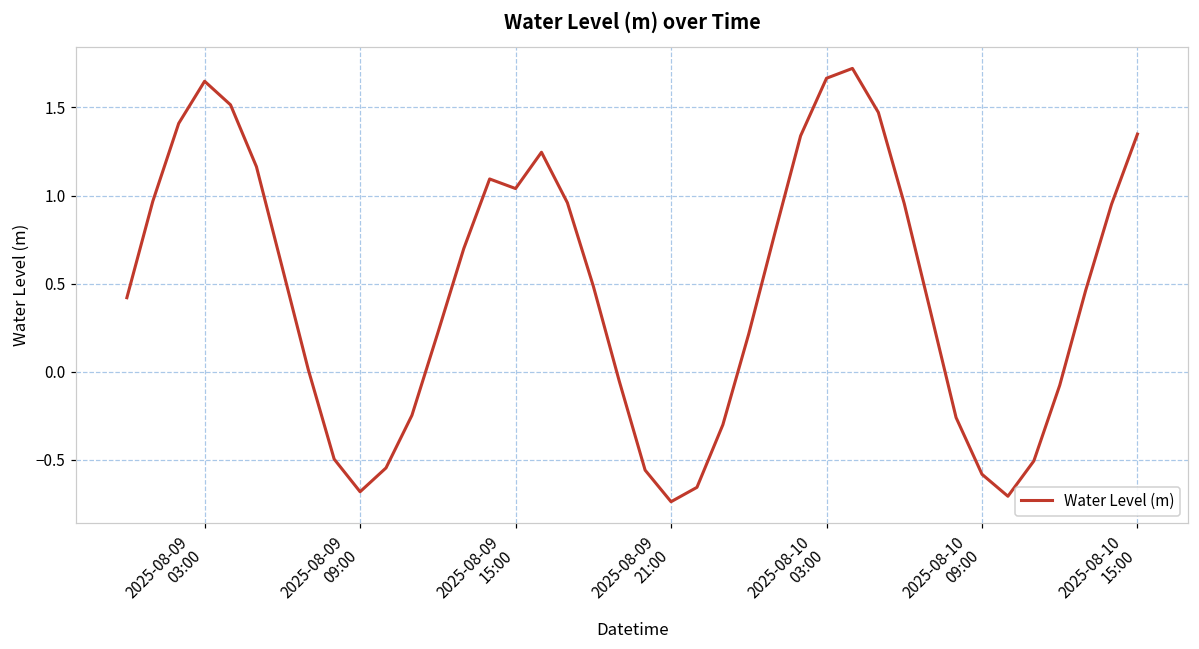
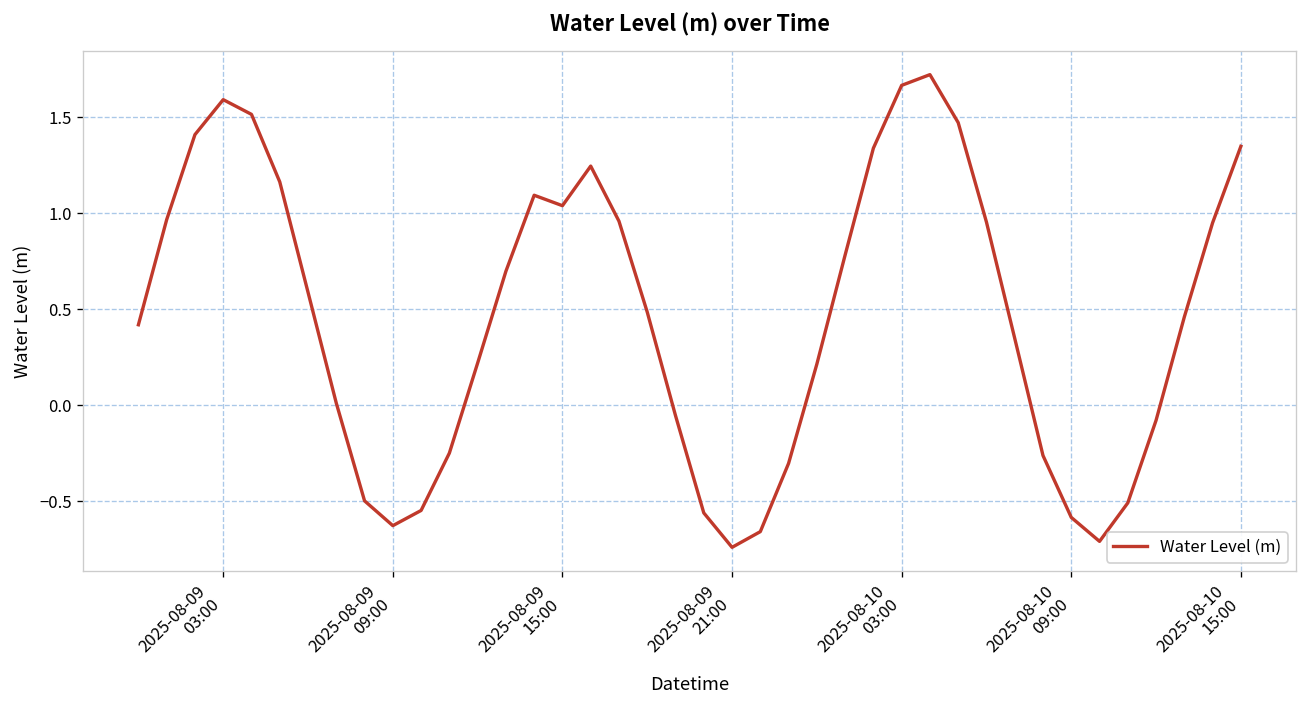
  {
-   "2025-08-09 03:00": 1.65,
-   "2025-08-09 09:00": -0.68,
+   "2025-08-09 03:00": 1.59,
+   "2025-08-09 09:00": -0.63,
    "2025-08-09 15:00": 1.04,
    "2025-08-09 21:00": -0.74,
    "2025-08-10 03:00": 1.67,
    "2025-08-10 09:00": -0.58,
    "2025-08-10 15:00": 1.35
  }
